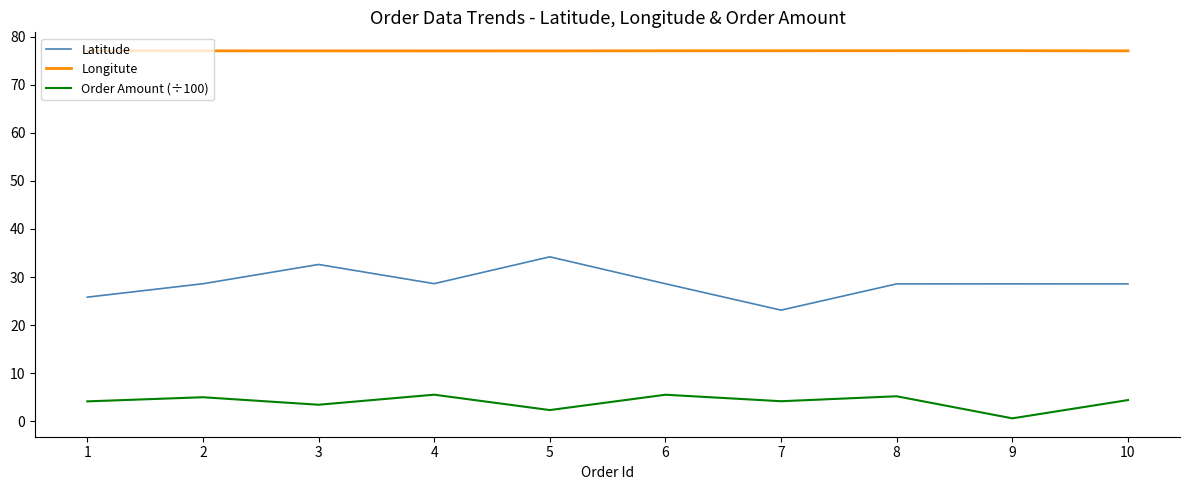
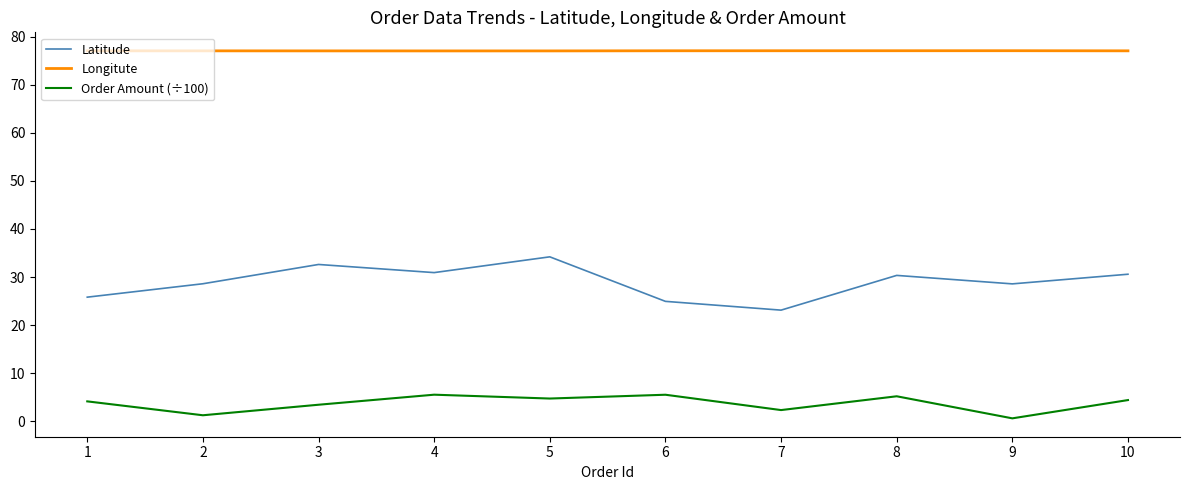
  {
    "Latitude": {
      "1": 26,
      "2": 29,
      "3": 33,
-     "4": 29,
+     "4": 31,
      "5": 34,
-     "6": 29,
+     "6": 25,
      "7": 23,
-     "8": 29,
+     "8": 30,
      "9": 29,
-     "10": 29
+     "10": 31
    },
    "Longitute": {
      "3": 77,
      "4": 77,
      "5": 77,
      "6": 77,
      "7": 77,
      "8": 77,
      "9": 77,
      "10": 77
    },
    "Order Amount (÷100)": {
      "1": 4,
-     "2": 5,
+     "2": 1,
      "3": 3,
      "4": 6,
-     "5": 2,
+     "5": 5,
      "6": 6,
-     "7": 4,
+     "7": 2,
      "8": 5,
      "9": 1,
      "10": 4
    }
  }
